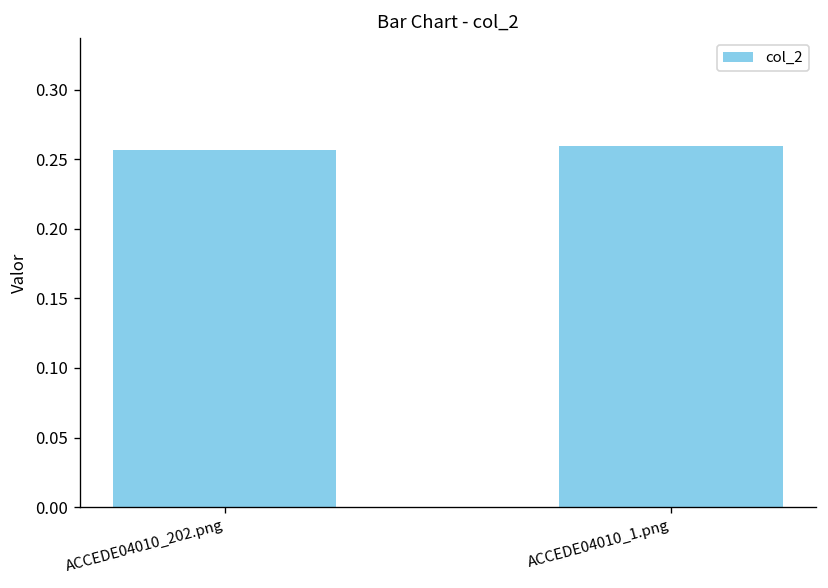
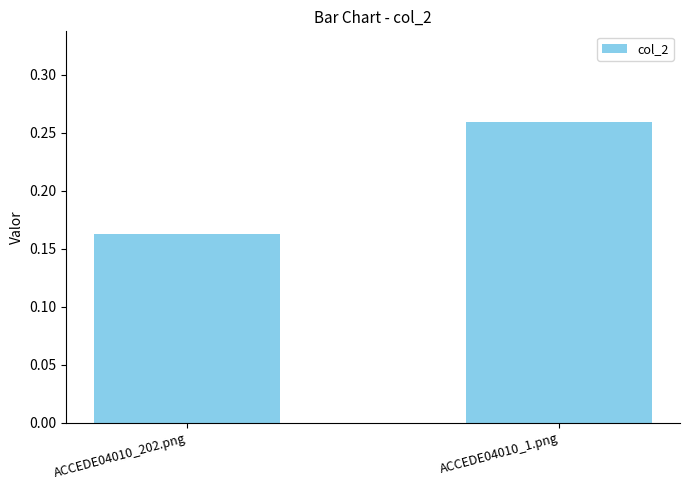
  {
-   "ACCEDE04010_202.png": 0.257,
+   "ACCEDE04010_202.png": 0.163,
    "ACCEDE04010_1.png": 0.260
  }
